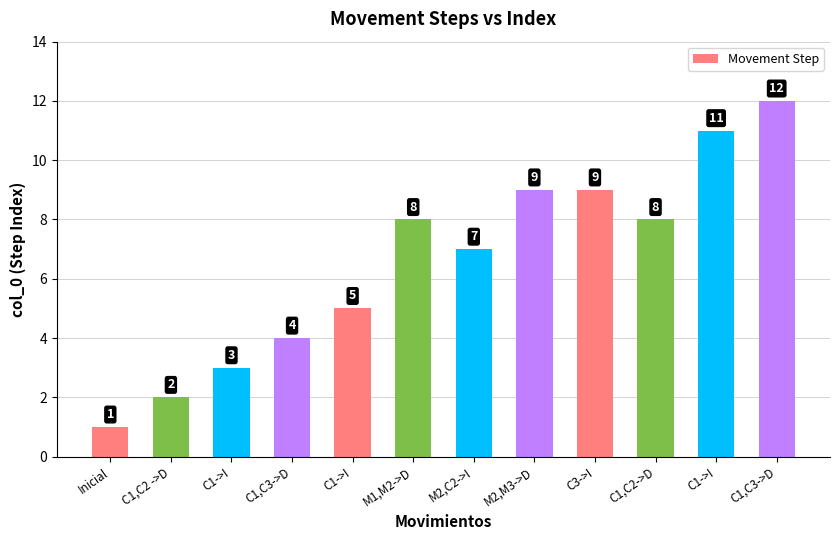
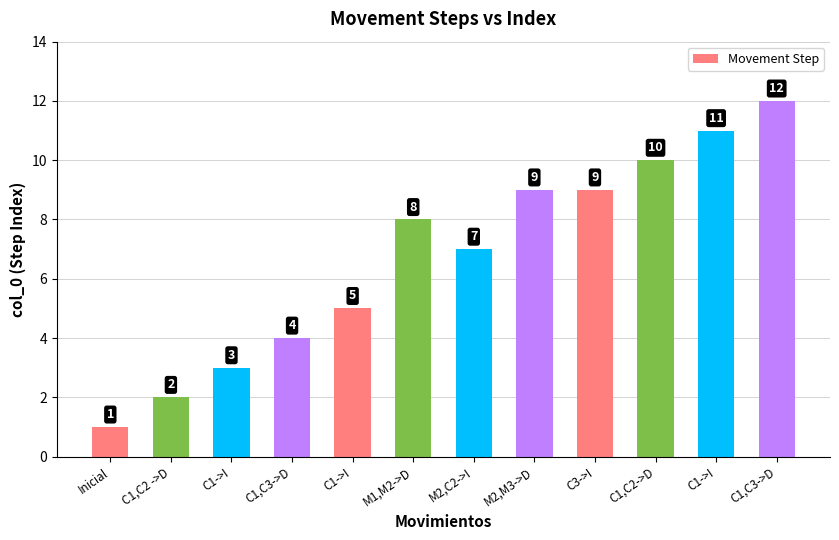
  {
-   "C1,C2->D": 8
+   "C1,C2->D": 10
  }
